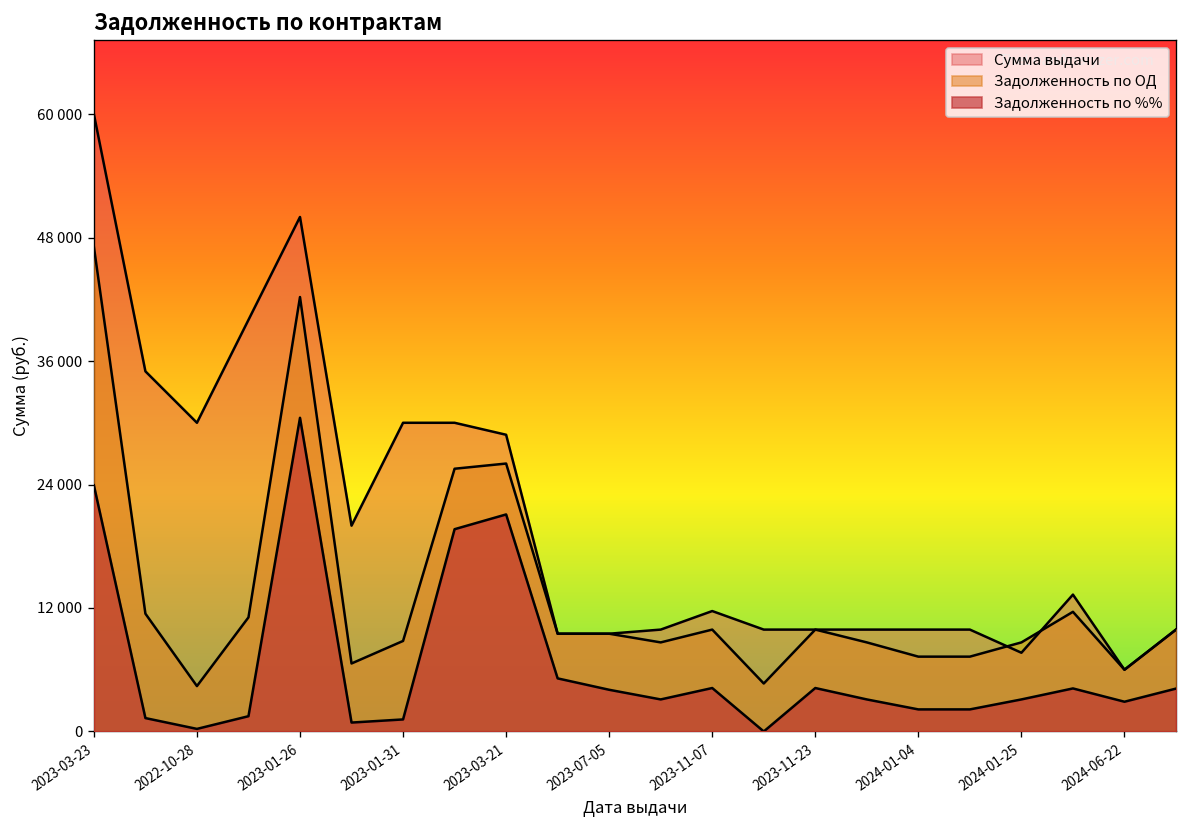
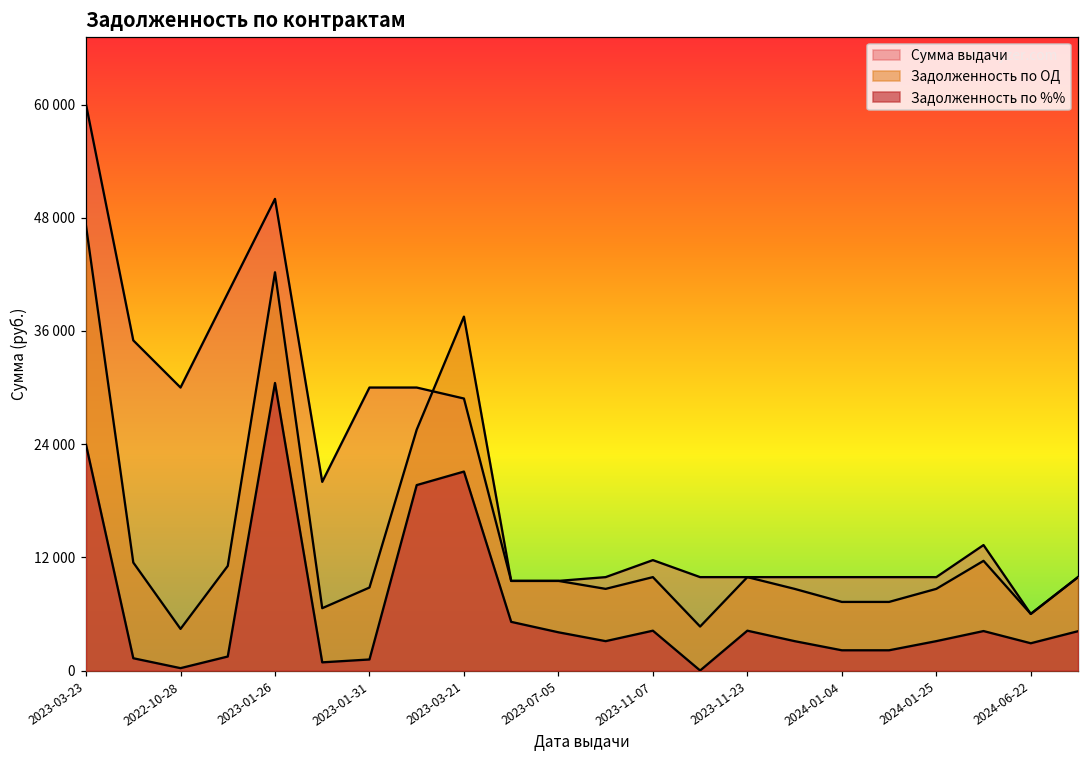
  {
    "Сумма выдачи": {
      "2023-03-23": 60000,
      "2022-10-28": 30000,
      "2023-01-26": 50000,
      "2023-03-21": 29000,
      "2023-11-07": 12000,
      "2024-01-04": 10000,
-     "2024-01-25": 8000
+     "2024-01-25": 10000
    },
    "Задолженность по ОД": {
      "2023-03-23": 47000,
      "2022-10-28": 4000,
      "2023-01-26": 42000,
-     "2023-03-21": 26000,
+     "2023-03-21": 38000,
      "2023-11-07": 10000,
      "2024-01-04": 7000,
      "2024-01-25": 9000
    },
    "Задолженность по %%": {
      "2023-03-23": 24000,
      "2022-10-28": 0,
      "2023-01-26": 30000,
      "2023-03-21": 21000,
      "2023-07-05": 4000,
      "2023-11-07": 4000,
      "2023-11-23": 4000,
      "2024-01-04": 2000,
      "2024-01-25": 3000,
      "2024-06-22": 3000
    }
  }
